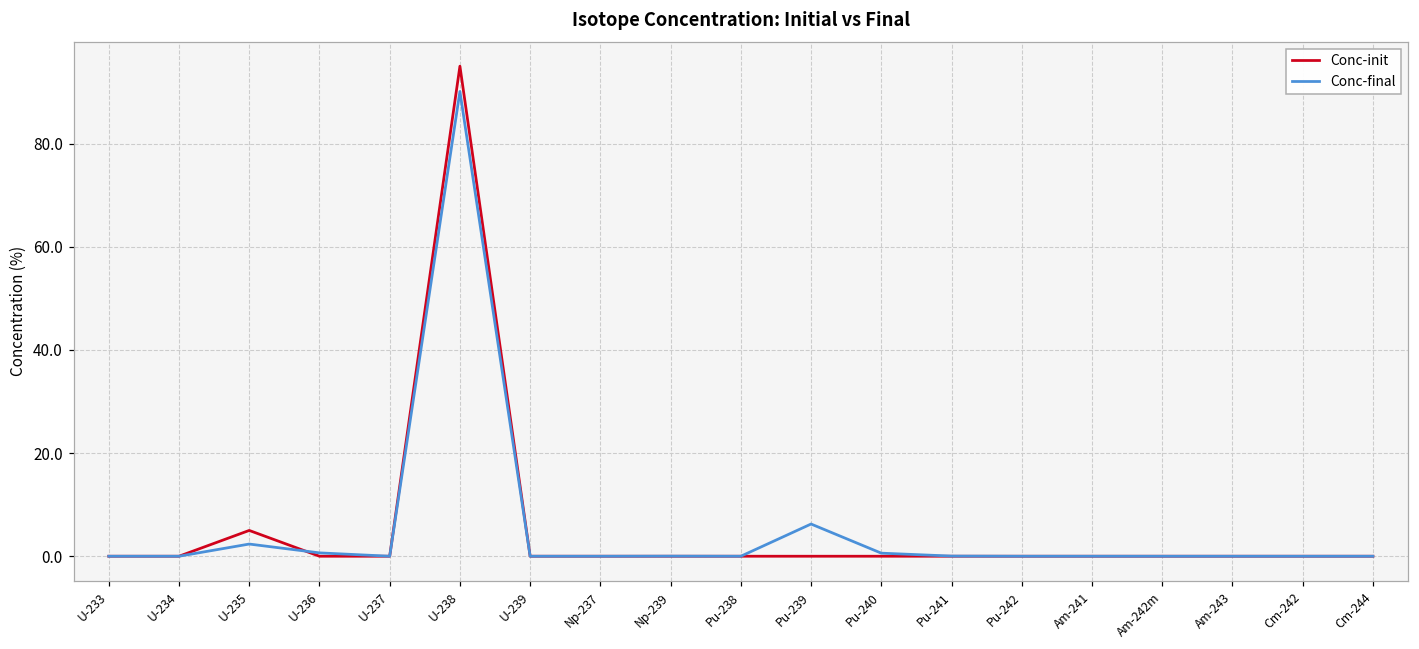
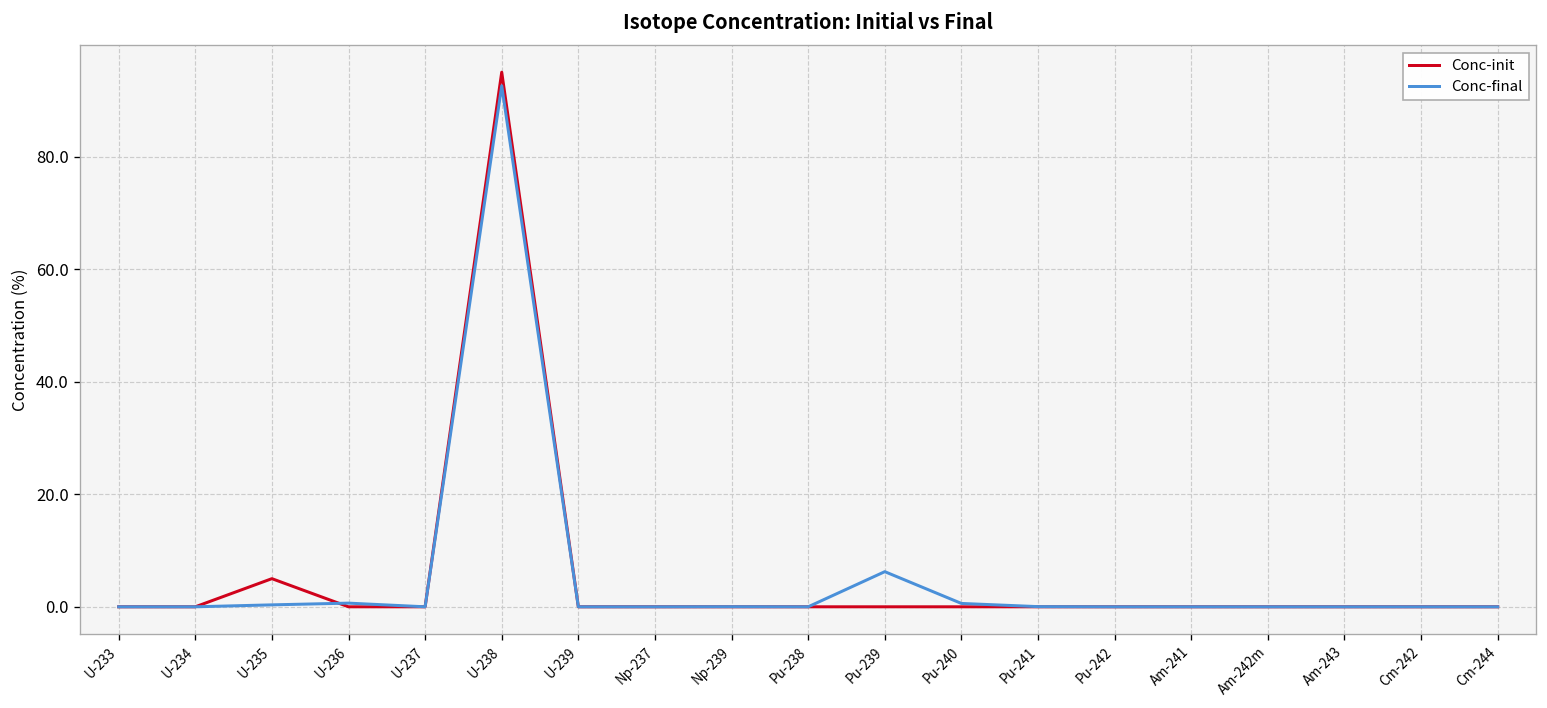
  {
    "Conc-init": {
      "U-235": 5,
      "U-236": 0,
      "U-238": 95,
      "Pu-239": 0,
      "Pu-240": 0
    },
    "Conc-final": {
-     "U-235": 2,
+     "U-235": 0,
      "U-236": 1,
-     "U-238": 90,
+     "U-238": 93,
      "Pu-239": 6,
      "Pu-240": 1
    }
  }
